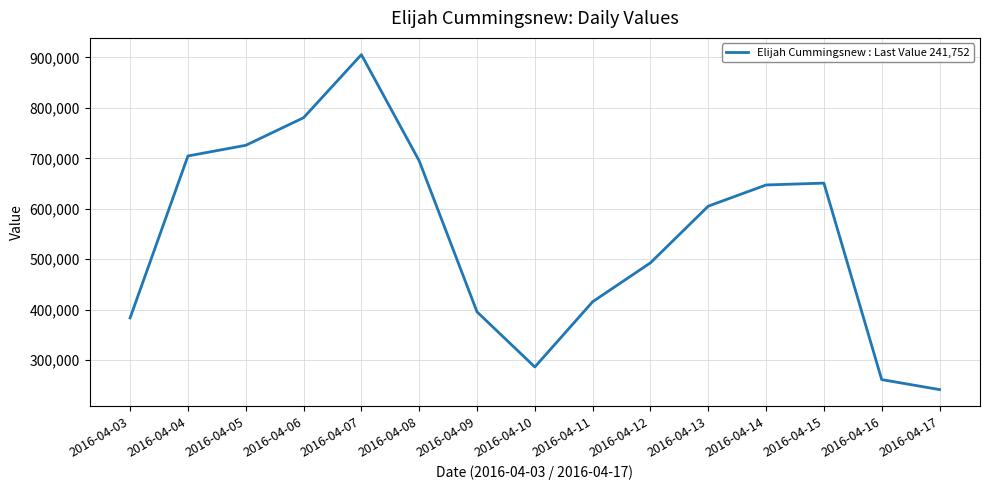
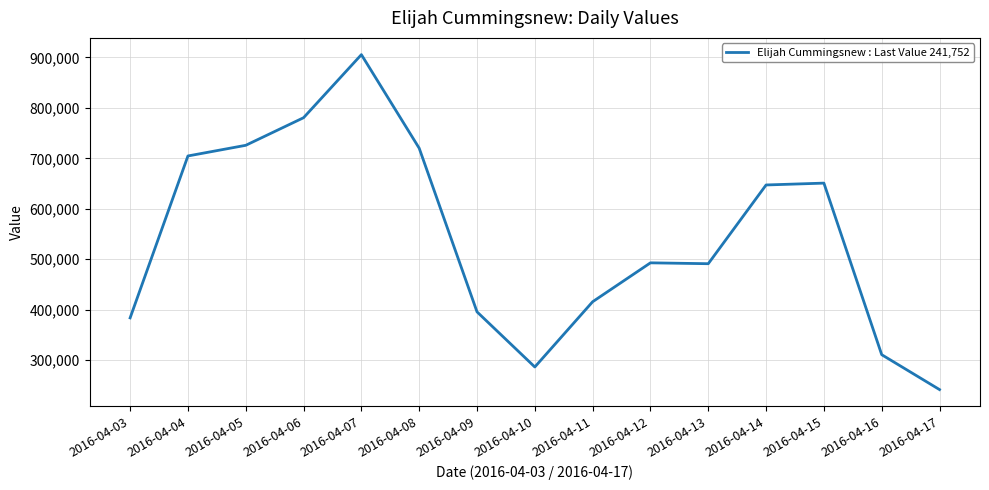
  {
    "2016-04-03": "380,000",
    "2016-04-04": "700,000",
    "2016-04-05": "730,000",
    "2016-04-06": "780,000",
    "2016-04-07": "910,000",
-   "2016-04-08": "700,000",
+   "2016-04-08": "720,000",
    "2016-04-09": "400,000",
    "2016-04-10": "290,000",
    "2016-04-11": "420,000",
    "2016-04-12": "490,000",
-   "2016-04-13": "610,000",
+   "2016-04-13": "490,000",
    "2016-04-14": "650,000",
    "2016-04-15": "650,000",
-   "2016-04-16": "260,000",
+   "2016-04-16": "310,000",
    "2016-04-17": "240,000"
  }
